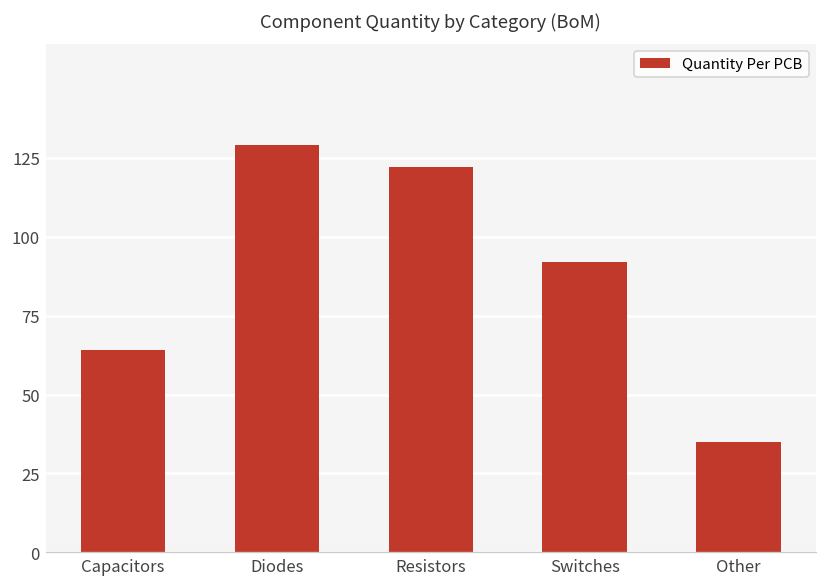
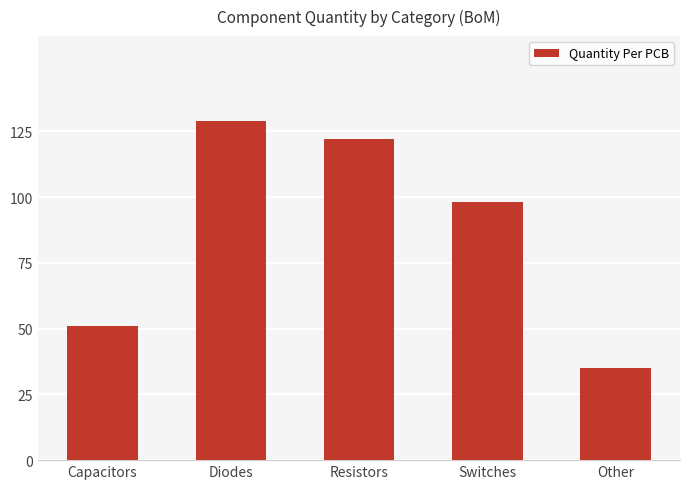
  {
-   "Capacitors": 64,
+   "Capacitors": 51,
    "Diodes": 129,
    "Resistors": 122,
-   "Switches": 92,
+   "Switches": 98,
    "Other": 35
  }
